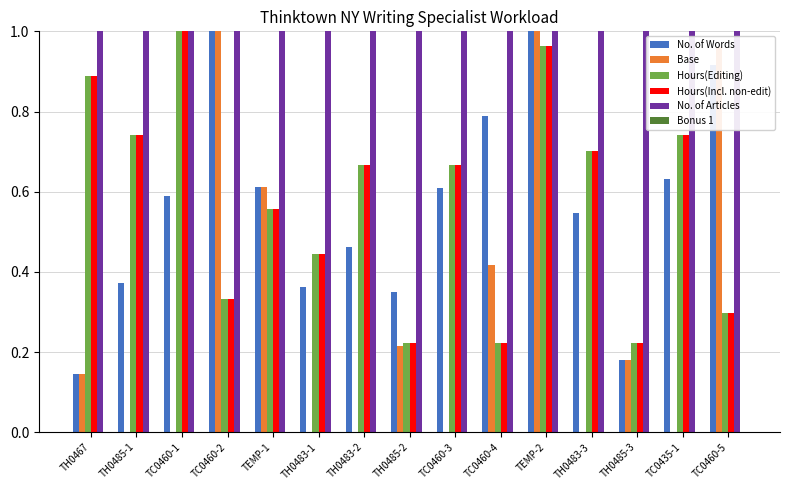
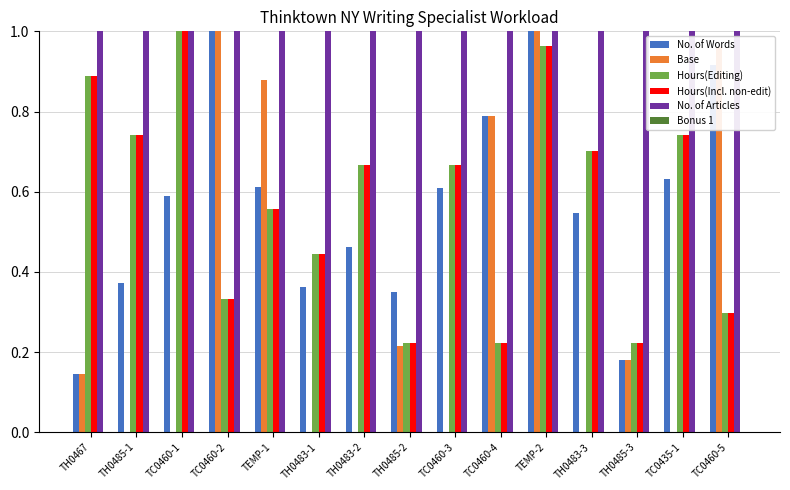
  {
    "No. of Words": {
      "TH0467": 0.15,
      "TH0485-1": 0.37,
      "TC0460-1": 0.59,
      "TC0460-2": 1.00,
      "TEMP-1": 0.61,
      "TH0483-1": 0.36,
      "TH0483-2": 0.46,
      "TH0485-2": 0.35,
      "TC0460-3": 0.61,
      "TC0460-4": 0.79,
      "TEMP-2": 1.00,
      "TH0483-3": 0.55,
      "TH0485-3": 0.18,
      "TC0435-1": 0.63
    },
    "Base": {
      "TH0467": 0.15,
      "TH0485-1": 0.00,
      "TC0460-1": 0.00,
      "TC0460-2": 1.00,
-     "TEMP-1": 0.61,
+     "TEMP-1": 0.88,
      "TH0483-1": 0.00,
      "TH0483-2": 0.00,
      "TH0485-2": 0.21,
      "TC0460-3": 0.00,
-     "TC0460-4": 0.42,
+     "TC0460-4": 0.79,
      "TEMP-2": 1.00,
      "TH0483-3": 0.00,
      "TH0485-3": 0.18,
      "TC0435-1": 0.00
    },
    "Hours(Incl. non-edit)": {
      "TH0467": 0.89,
      "TH0485-1": 0.74,
      "TC0460-1": 1.00,
      "TC0460-2": 0.33,
      "TEMP-1": 0.56,
      "TH0483-1": 0.44,
      "TH0483-2": 0.67,
      "TH0485-2": 0.22,
      "TC0460-3": 0.67,
      "TC0460-4": 0.22,
      "TEMP-2": 0.96,
      "TH0483-3": 0.70,
      "TH0485-3": 0.22,
      "TC0435-1": 0.74,
      "TC0460-5": 0.30
    },
    "No. of Articles": {
      "TH0467": 1.00,
      "TH0485-1": 1.00,
      "TC0460-1": 1.00,
      "TC0460-2": 1.00,
      "TEMP-1": 1.00,
      "TH0483-1": 1.00,
      "TH0483-2": 1.00,
      "TH0485-2": 1.00,
      "TC0460-3": 1.00,
      "TC0460-4": 1.00,
      "TEMP-2": 1.00,
      "TH0483-3": 1.00,
      "TH0485-3": 1.00,
      "TC0435-1": 1.00,
      "TC0460-5": 1.00
    }
  }
